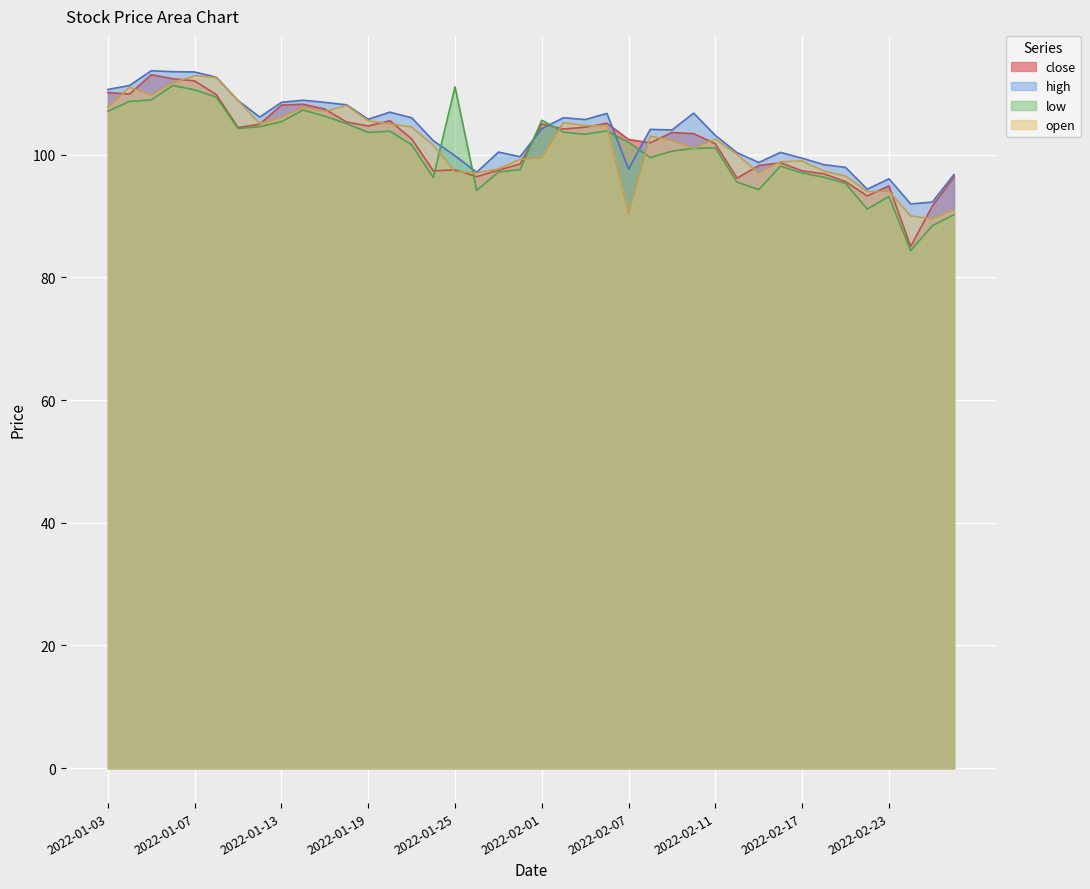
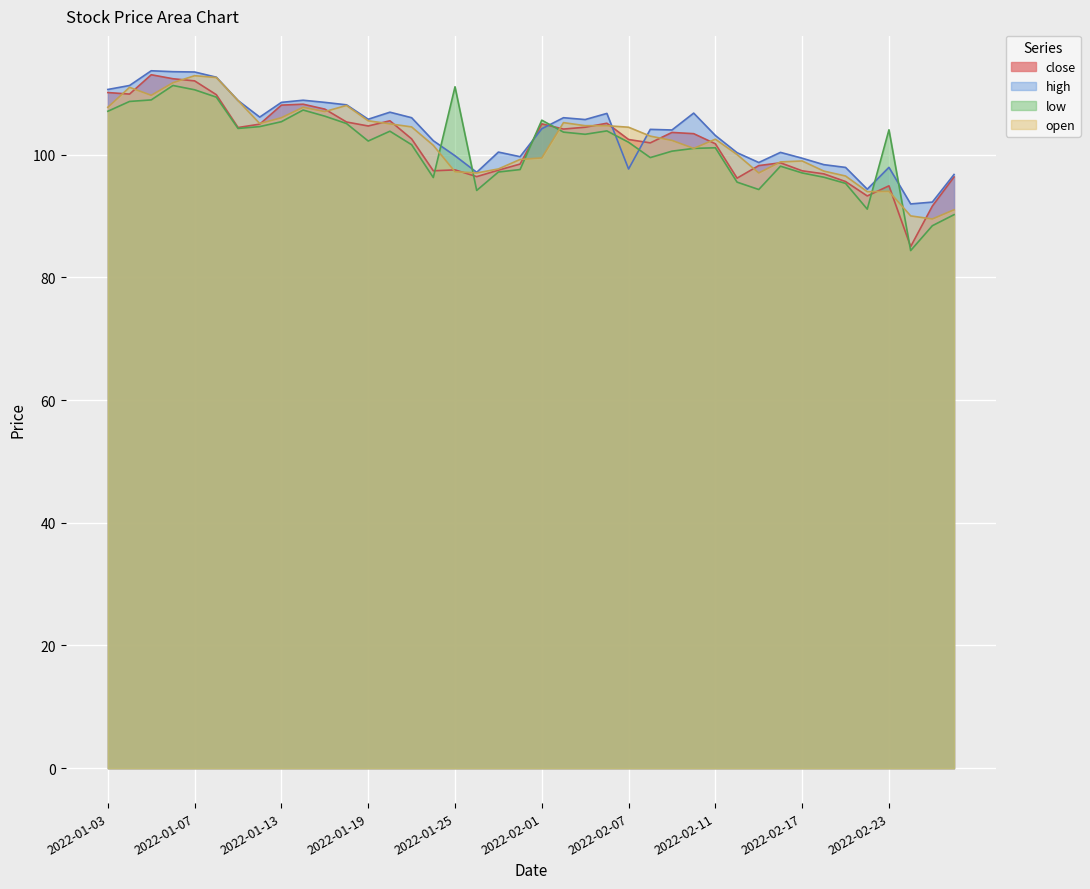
  {
    "close": {
      "2022-01-03": 110,
      "2022-01-07": 112,
      "2022-01-13": 108,
      "2022-01-19": 105,
      "2022-02-01": 105,
      "2022-02-07": 102,
      "2022-02-11": 102,
      "2022-02-23": 95
    },
    "high": {
      "2022-01-03": 111,
      "2022-01-07": 113,
      "2022-01-13": 109,
      "2022-01-25": 100,
      "2022-02-01": 104,
      "2022-02-07": 98,
      "2022-02-11": 103,
      "2022-02-17": 99,
-     "2022-02-23": 96
+     "2022-02-23": 98
    },
    "low": {
      "2022-01-03": 107,
      "2022-01-07": 111,
      "2022-01-13": 105,
-     "2022-01-19": 104,
+     "2022-01-19": 102,
      "2022-01-25": 111,
      "2022-02-01": 106,
      "2022-02-07": 102,
      "2022-02-11": 101,
-     "2022-02-23": 93
+     "2022-02-23": 104
    },
    "open": {
      "2022-01-03": 108,
      "2022-01-07": 113,
      "2022-01-13": 106,
      "2022-02-01": 99,
-     "2022-02-07": 90,
+     "2022-02-07": 104,
      "2022-02-11": 103,
      "2022-02-17": 99,
      "2022-02-23": 94
    }
  }
